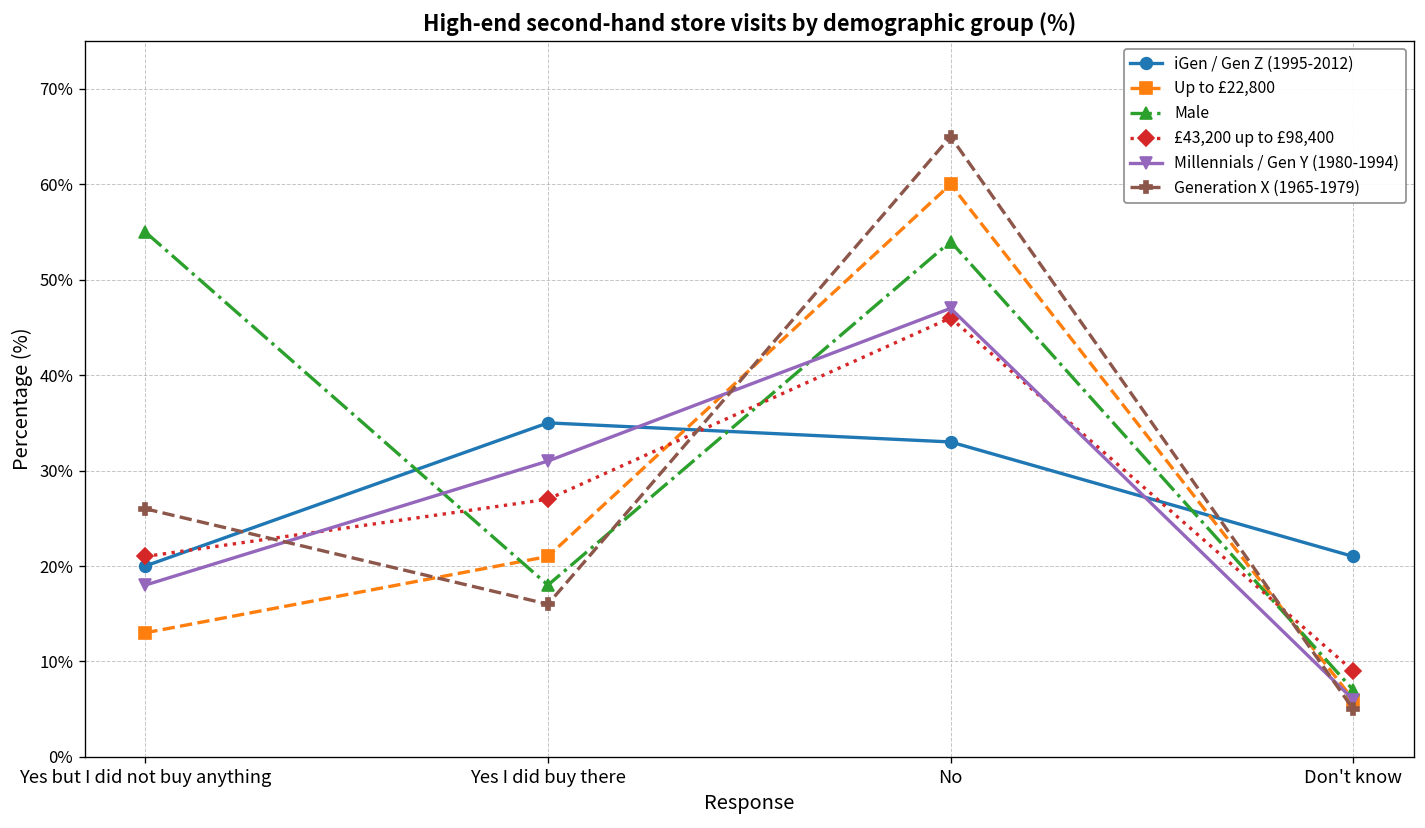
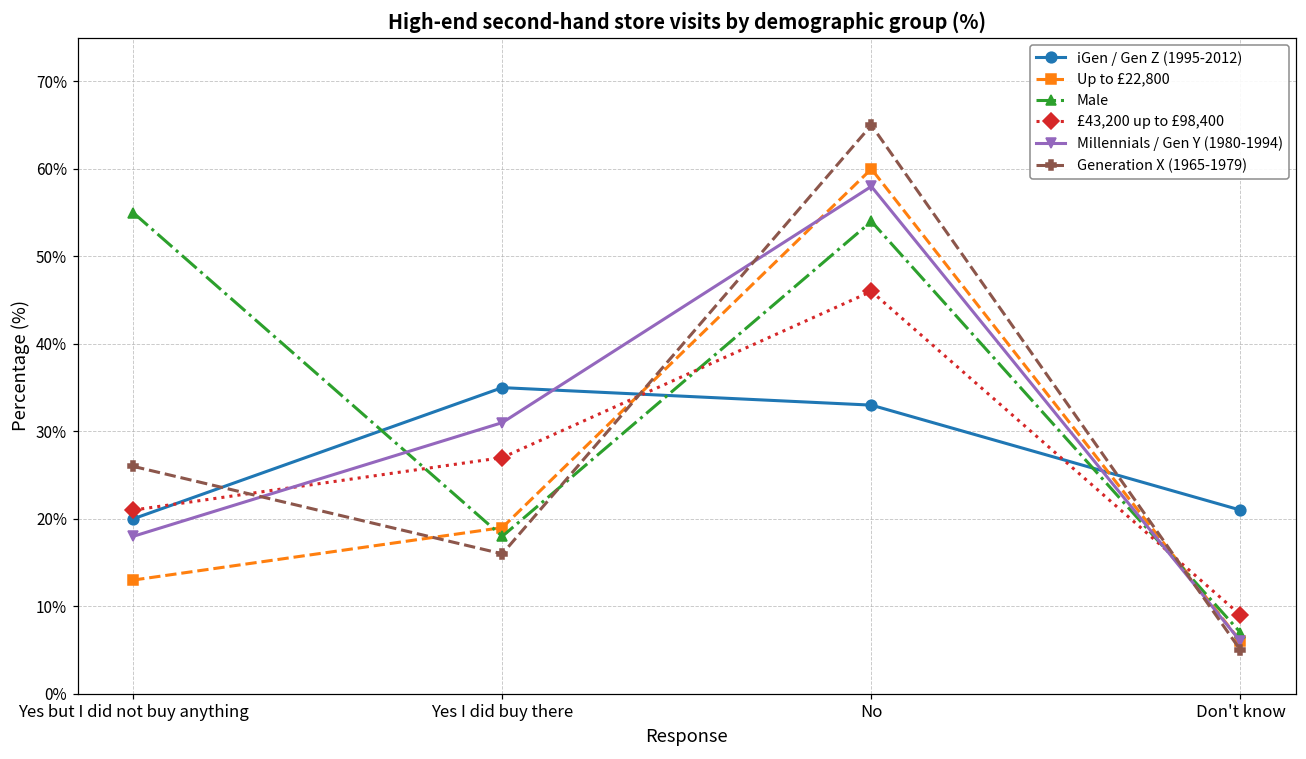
  {
    "iGen / Gen Z (1995-2012)": {
      "Yes but I did not buy anything": "20%",
      "Yes I did buy there": "35%",
      "No": "33%",
      "Don't know": "21%"
    },
    "Up to £22,800": {
      "Yes but I did not buy anything": "13%",
-     "Yes I did buy there": "21%",
+     "Yes I did buy there": "19%",
      "No": "60%"
    },
    "Male": {
      "Yes but I did not buy anything": "55%",
      "Yes I did buy there": "18%",
      "No": "54%",
      "Don't know": "7%"
    },
    "£43,200 up to £98,400": {
      "Yes but I did not buy anything": "21%",
      "Yes I did buy there": "27%",
      "No": "46%",
      "Don't know": "9%"
    },
    "Millennials / Gen Y (1980-1994)": {
      "Yes but I did not buy anything": "18%",
      "Yes I did buy there": "31%",
-     "No": "47%"
+     "No": "58%"
    },
    "Generation X (1965-1979)": {
      "Yes but I did not buy anything": "26%",
      "Yes I did buy there": "16%",
      "No": "65%",
      "Don't know": "5%"
    }
  }
